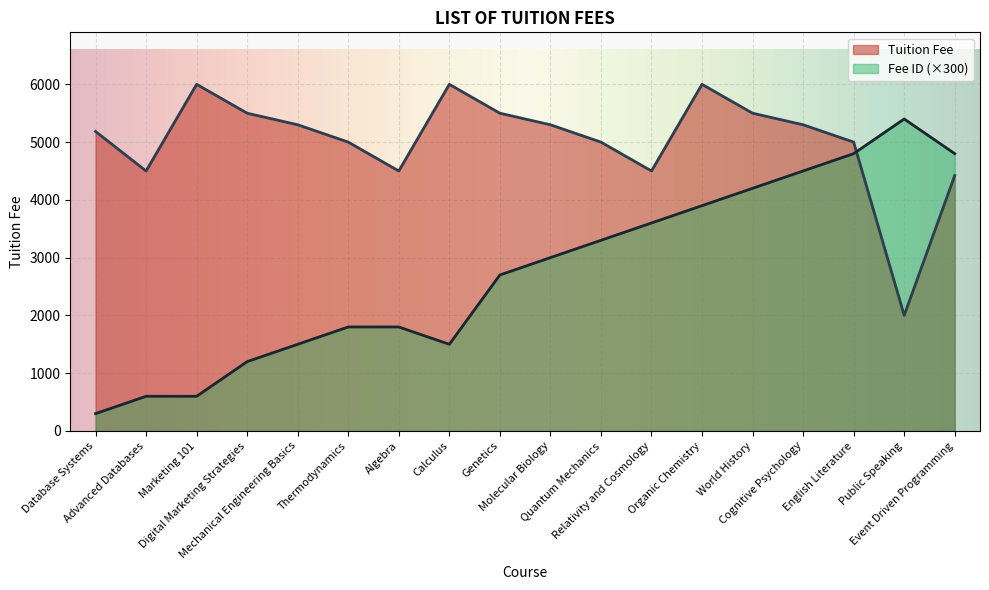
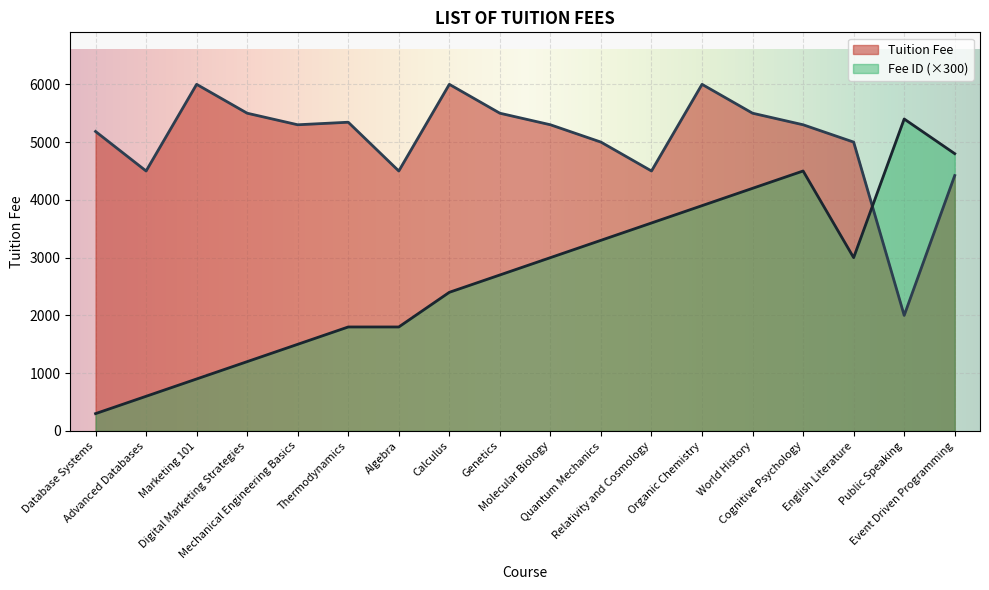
  {
    "Tuition Fee": {
      "Database Systems": 5200,
      "Advanced Databases": 4500,
      "Marketing 101": 6000,
      "Digital Marketing Strategies": 5500,
      "Mechanical Engineering Basics": 5300,
-     "Thermodynamics": 5000,
+     "Thermodynamics": 5300,
      "Algebra": 4500,
      "Calculus": 6000,
      "Genetics": 5500,
      "Molecular Biology": 5300,
      "Quantum Mechanics": 5000,
      "Relativity and Cosmology": 4500,
      "Organic Chemistry": 6000,
      "World History": 5500,
      "Cognitive Psychology": 5300,
      "English Literature": 5000,
      "Public Speaking": 2000,
      "Event Driven Programming": 4400
    },
    "Fee ID (×300)": {
      "Database Systems": 300,
      "Advanced Databases": 600,
-     "Marketing 101": 600,
+     "Marketing 101": 900,
      "Digital Marketing Strategies": 1200,
      "Mechanical Engineering Basics": 1500,
      "Thermodynamics": 1800,
      "Algebra": 1800,
-     "Calculus": 1500,
+     "Calculus": 2400,
      "Genetics": 2700,
      "Molecular Biology": 3000,
      "Quantum Mechanics": 3300,
      "Relativity and Cosmology": 3600,
      "Organic Chemistry": 3900,
      "World History": 4200,
      "Cognitive Psychology": 4500,
-     "English Literature": 4800,
+     "English Literature": 3000,
      "Public Speaking": 5400,
      "Event Driven Programming": 4800
    }
  }
